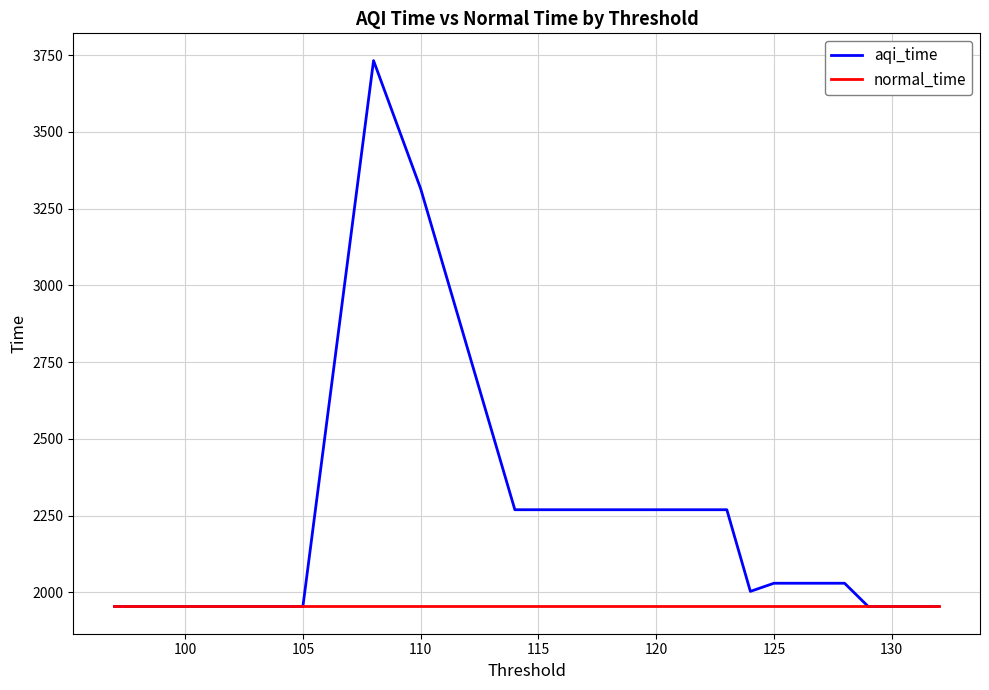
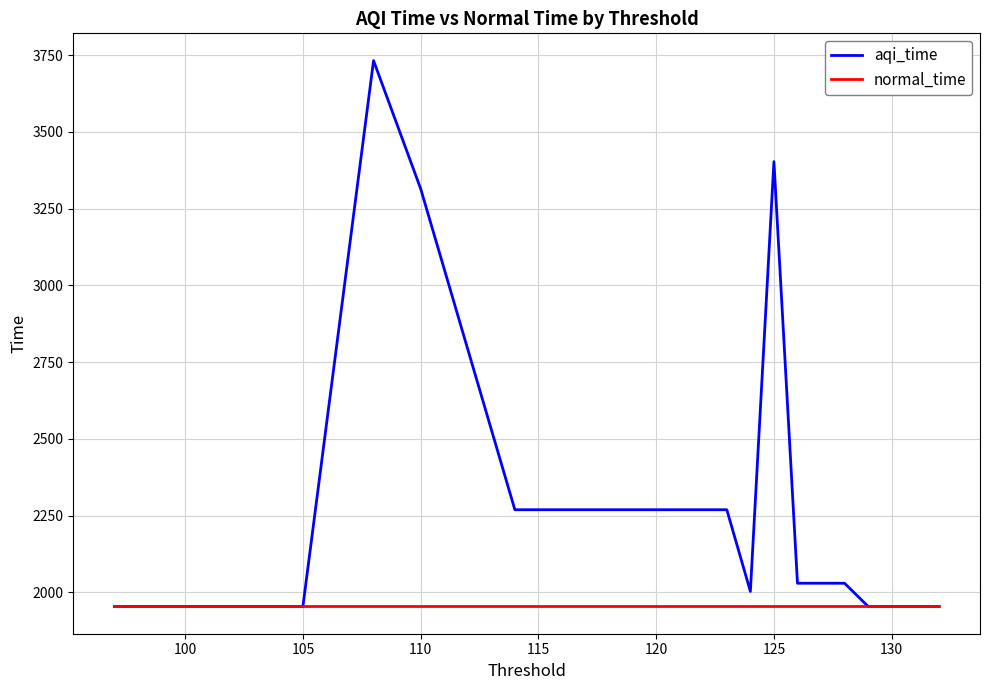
  {
    "aqi_time": {
      "110": 3310,
      "115": 2270,
      "120": 2270,
-     "125": 2030
+     "125": 3400
    },
    "normal_time": {
      "110": 1950,
      "115": 1950,
      "120": 1950,
      "125": 1950
    }
  }
